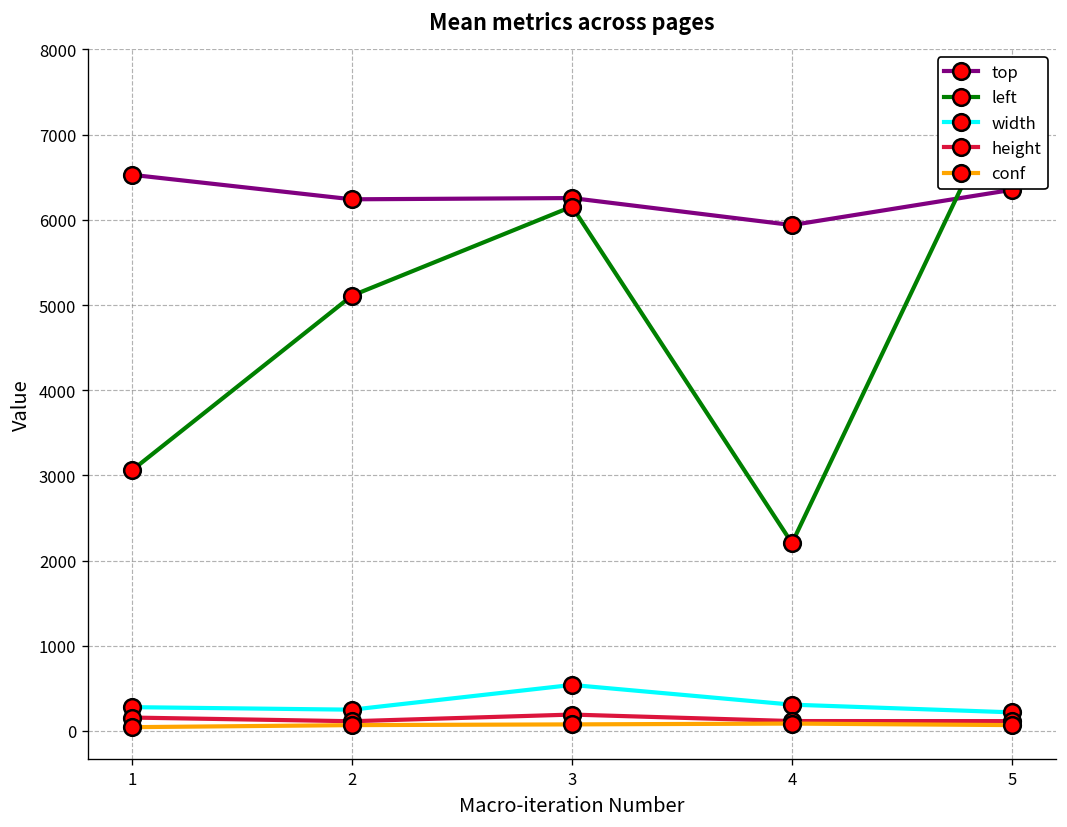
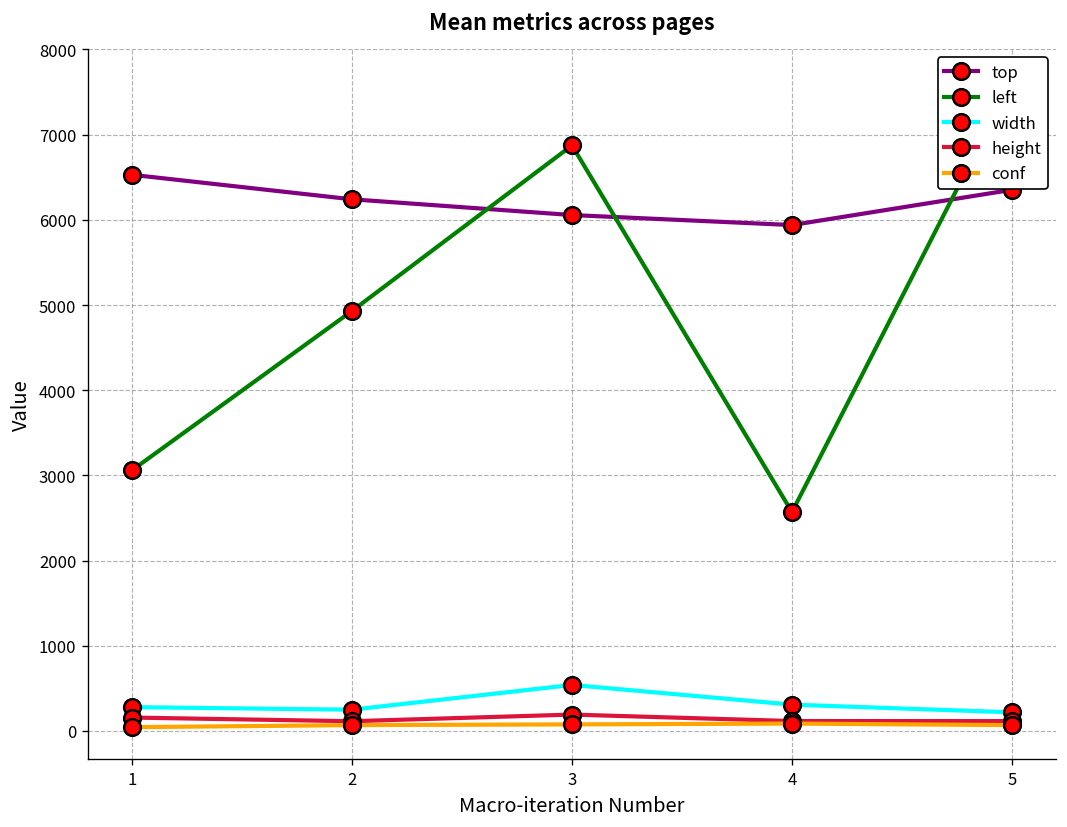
  {
    "top": {
      "1": 6500,
      "2": 6200,
-     "3": 6300,
+     "3": 6100,
      "4": 5900,
      "5": 6400
    },
    "left": {
      "1": 3100,
-     "2": 5100,
-     "3": 6200,
-     "4": 2200
+     "2": 4900,
+     "3": 6900,
+     "4": 2600
    },
    "width": {
      "1": 300,
      "2": 300,
      "3": 500,
      "4": 300,
      "5": 200
    },
    "height": {
      "1": 200,
      "2": 100,
      "3": 200,
      "5": 100
    },
    "conf": {
      "1": 0,
      "2": 100,
      "3": 100,
      "5": 100
    }
  }
